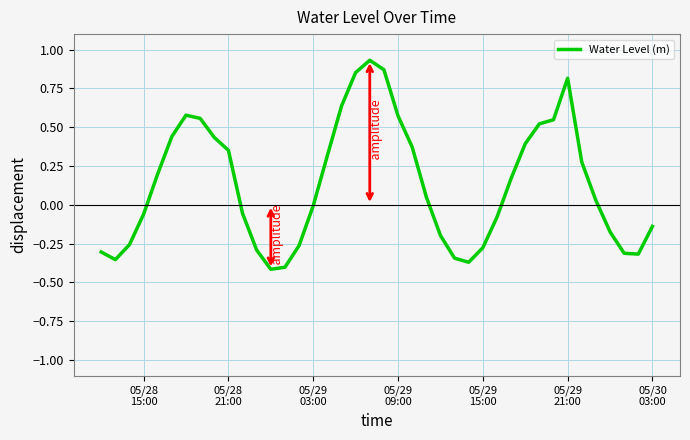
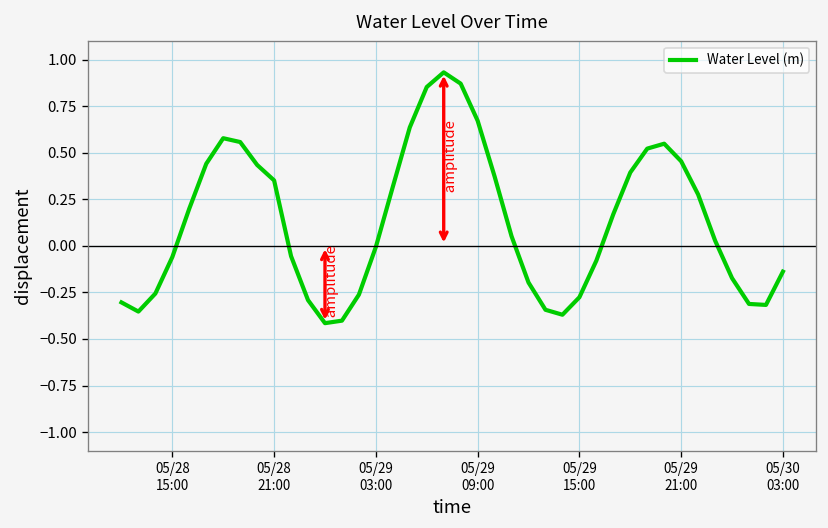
  {
    "05/28 15:00": -0.06,
    "05/28 21:00": 0.35,
    "05/29 03:00": -0.01,
-   "05/29 09:00": 0.57,
+   "05/29 09:00": 0.67,
    "05/29 15:00": -0.28,
-   "05/29 21:00": 0.82,
+   "05/29 21:00": 0.45,
    "05/30 03:00": -0.14
  }
